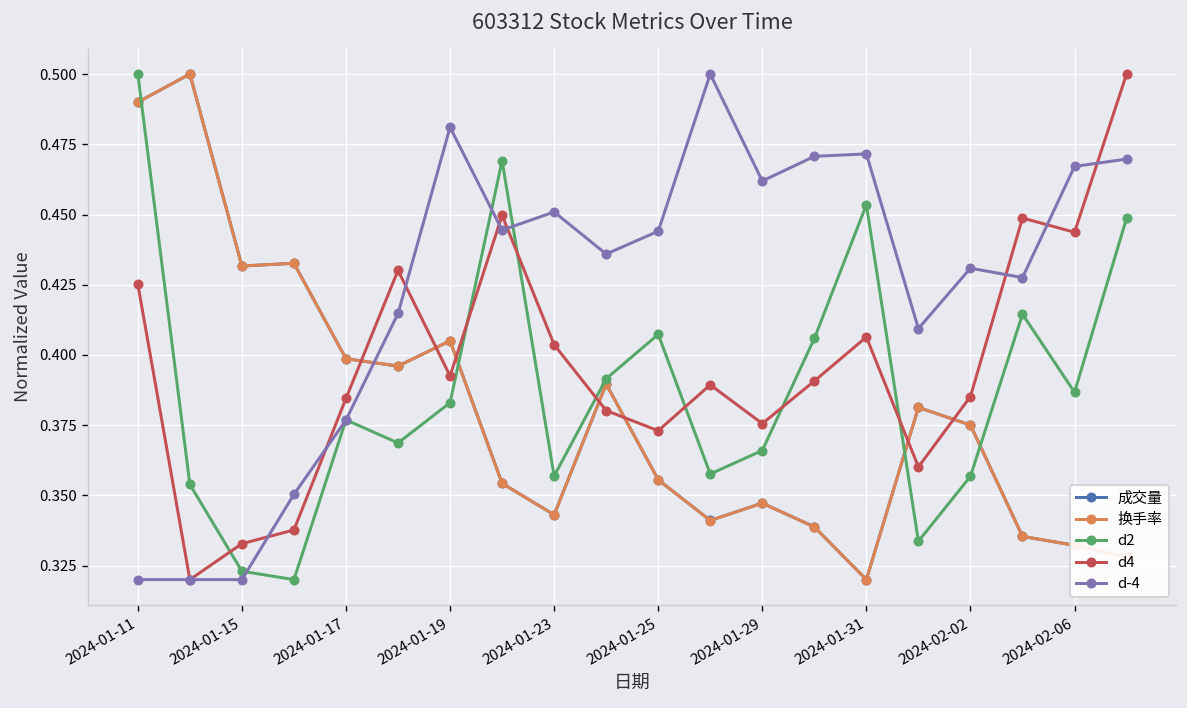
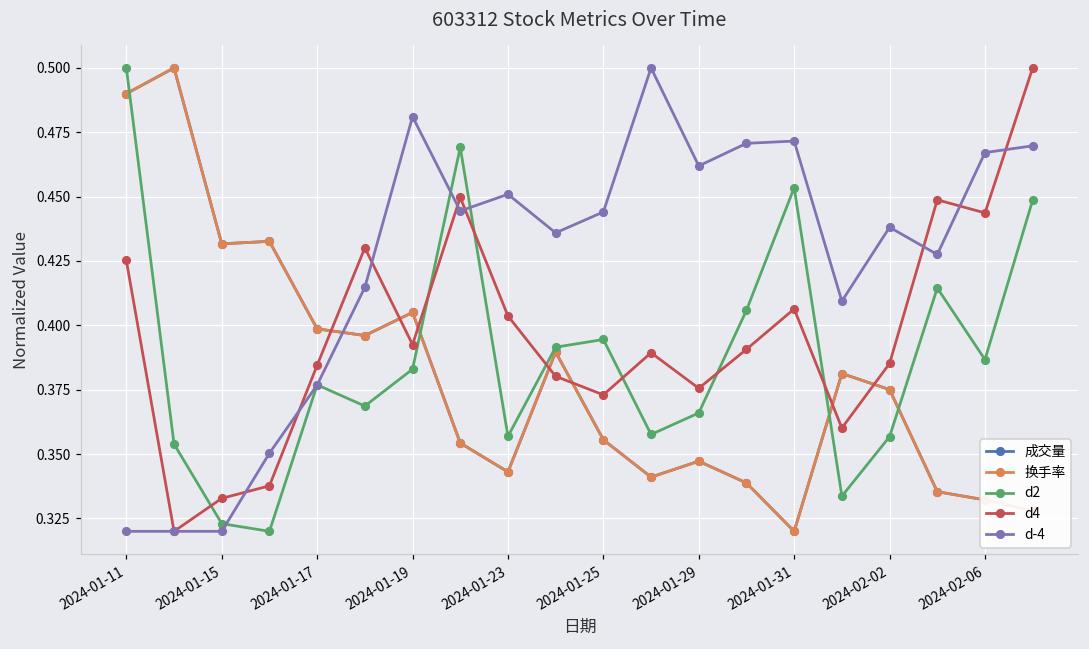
  {
    "d2": {
      "2024-01-11": 0.500,
      "2024-01-15": 0.323,
      "2024-01-19": 0.383,
      "2024-01-23": 0.357,
-     "2024-01-25": 0.407,
+     "2024-01-25": 0.395,
      "2024-01-29": 0.366,
      "2024-01-31": 0.453,
      "2024-02-02": 0.357,
      "2024-02-06": 0.387
    },
    "d-4": {
      "2024-01-11": 0.320,
      "2024-01-15": 0.320,
      "2024-01-19": 0.481,
      "2024-01-23": 0.451,
      "2024-01-25": 0.444,
      "2024-01-29": 0.462,
      "2024-01-31": 0.472,
-     "2024-02-02": 0.431,
+     "2024-02-02": 0.438,
      "2024-02-06": 0.467
    }
  }
